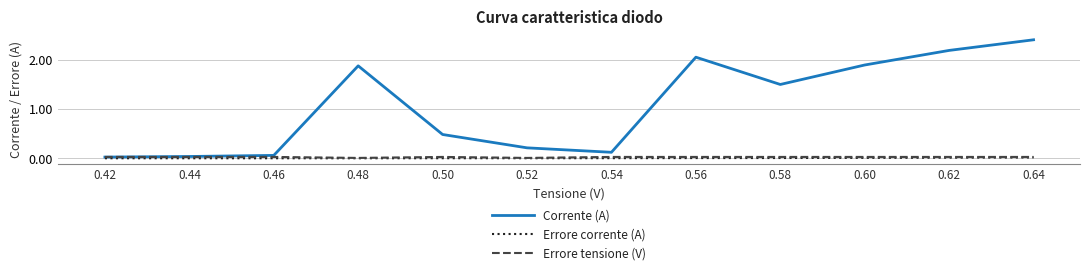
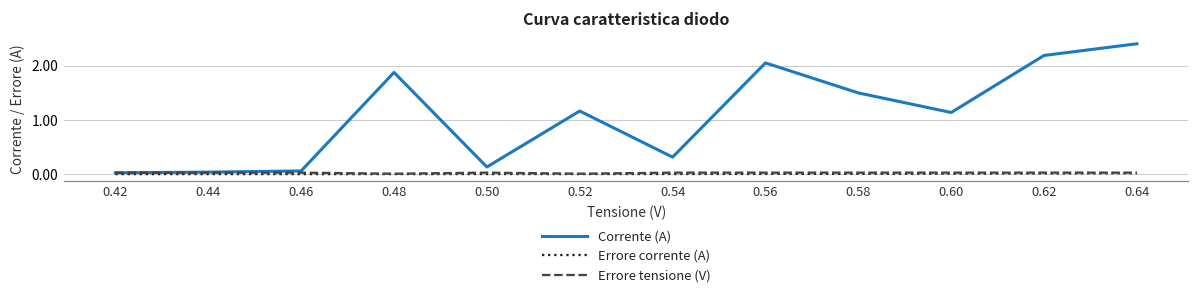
  {
    "Corrente (A)": {
      "0.48": 1.9,
-     "0.50": 0.5,
-     "0.52": 0.2,
-     "0.54": 0.1,
+     "0.50": 0.1,
+     "0.52": 1.2,
+     "0.54": 0.3,
      "0.56": 2.0,
      "0.58": 1.5,
-     "0.60": 1.9,
+     "0.60": 1.1,
      "0.62": 2.2,
      "0.64": 2.4
    }
  }
